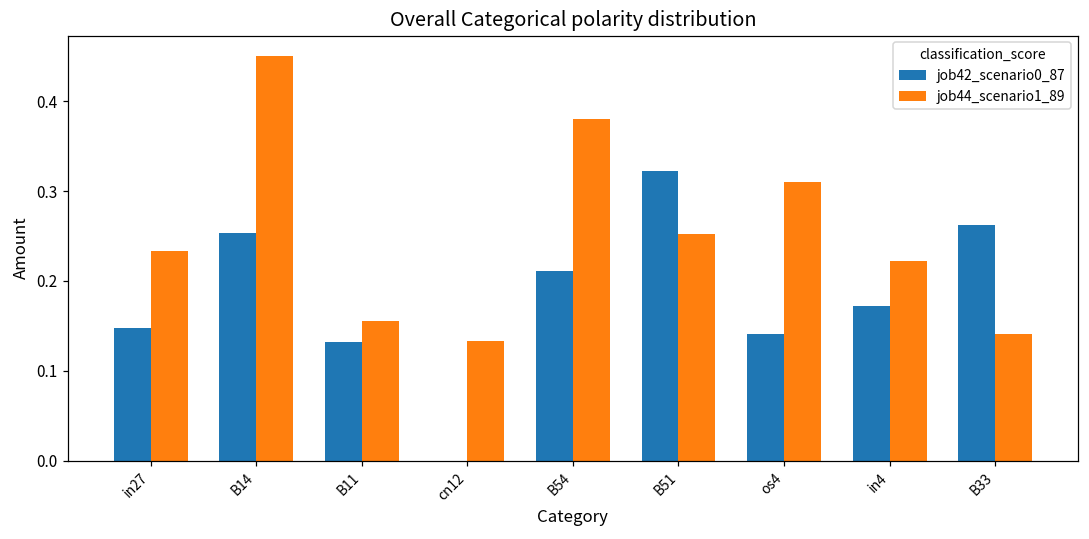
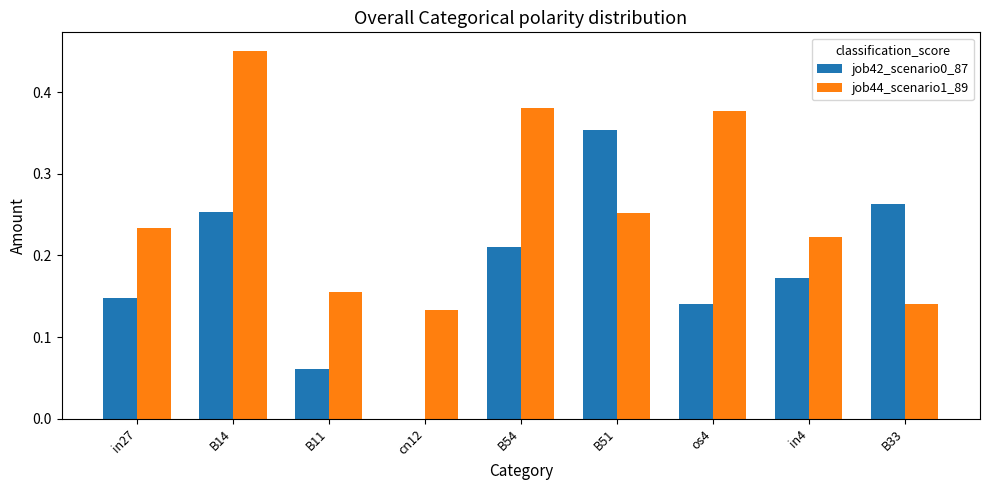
  {
    "job42_scenario0_87": {
      "in27": 0.15,
      "B14": 0.25,
-     "B11": 0.13,
+     "B11": 0.06,
      "cn12": 0.00,
      "B54": 0.21,
-     "B51": 0.32,
+     "B51": 0.35,
      "os4": 0.14,
      "in4": 0.17,
      "B33": 0.26
    },
    "job44_scenario1_89": {
      "in27": 0.23,
      "B14": 0.45,
      "B11": 0.16,
      "cn12": 0.13,
      "B54": 0.38,
      "B51": 0.25,
-     "os4": 0.31,
+     "os4": 0.38,
      "in4": 0.22,
      "B33": 0.14
    }
  }
